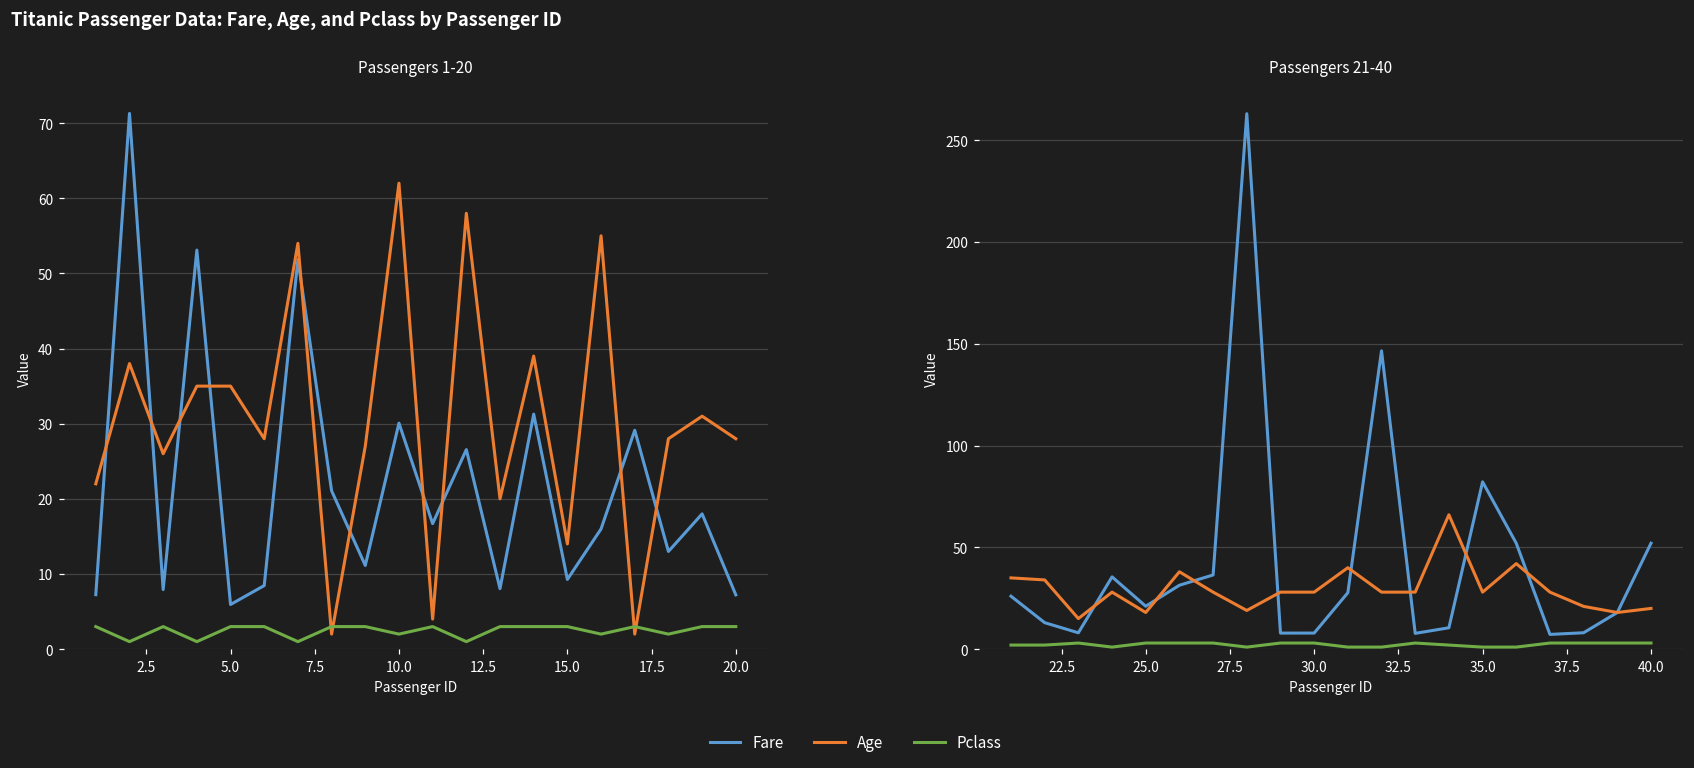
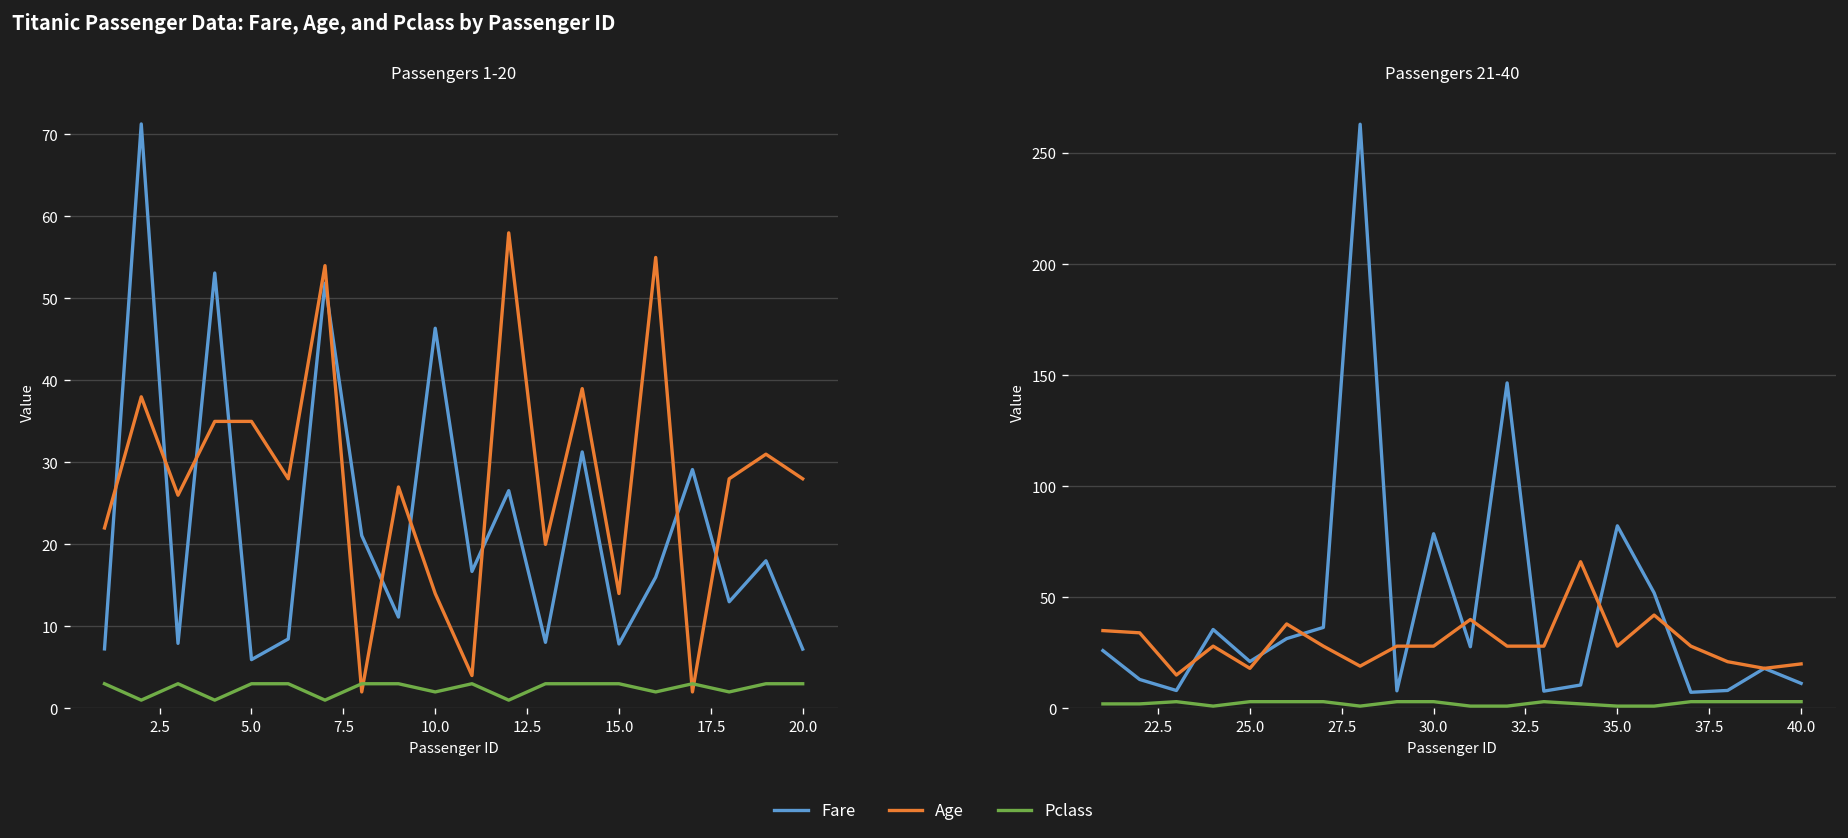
  {
    "Passengers 1-20": {
      "Fare": {
        "5.0": 6,
-       "10.0": 30,
-       "15.0": 9,
+       "10.0": 46,
+       "15.0": 8,
        "20.0": 7
      },
      "Age": {
        "5.0": 35,
-       "10.0": 62,
+       "10.0": 14,
        "15.0": 14,
        "20.0": 28
      },
      "Pclass": {
        "5.0": 3,
        "10.0": 2,
        "15.0": 3,
        "20.0": 3
      }
    },
    "Passengers 21-40": {
      "Fare": {
        "25.0": 21,
-       "30.0": 8,
+       "30.0": 79,
        "35.0": 82,
-       "40.0": 52
+       "40.0": 11
      },
      "Age": {
        "25.0": 18,
        "30.0": 28,
        "35.0": 28,
        "40.0": 20
      },
      "Pclass": {
        "25.0": 3,
        "30.0": 3,
        "35.0": 1,
        "40.0": 3
      }
    }
  }
